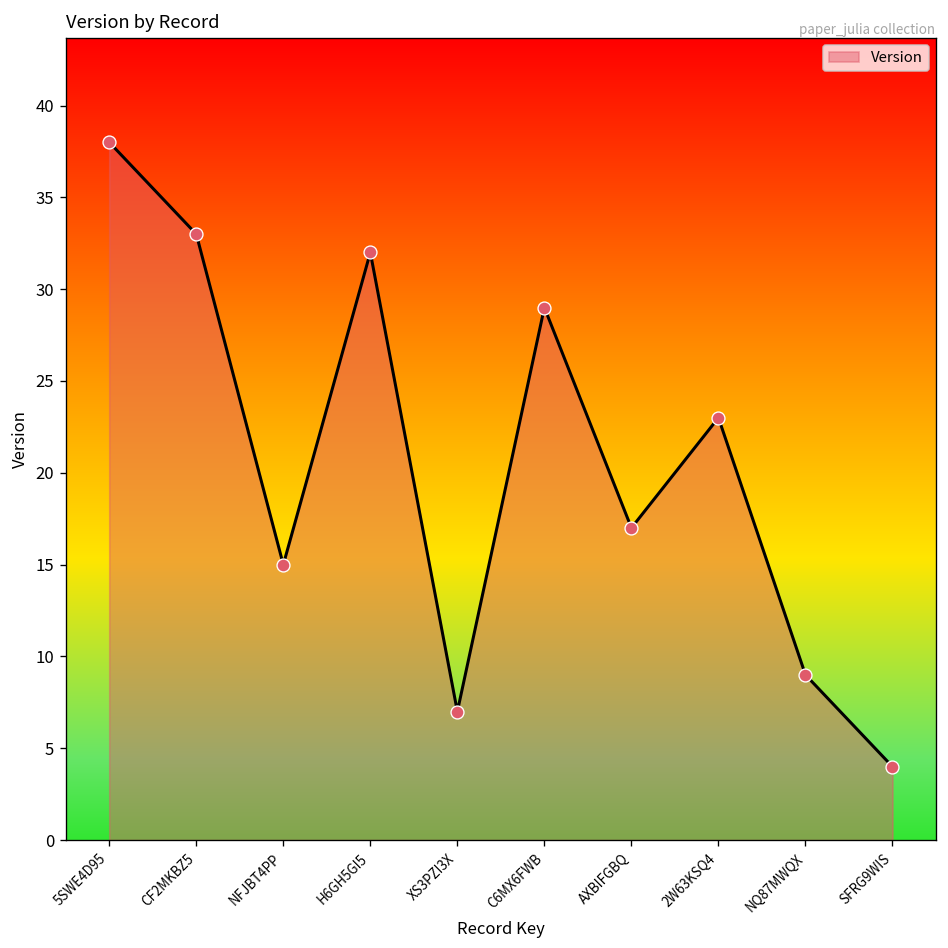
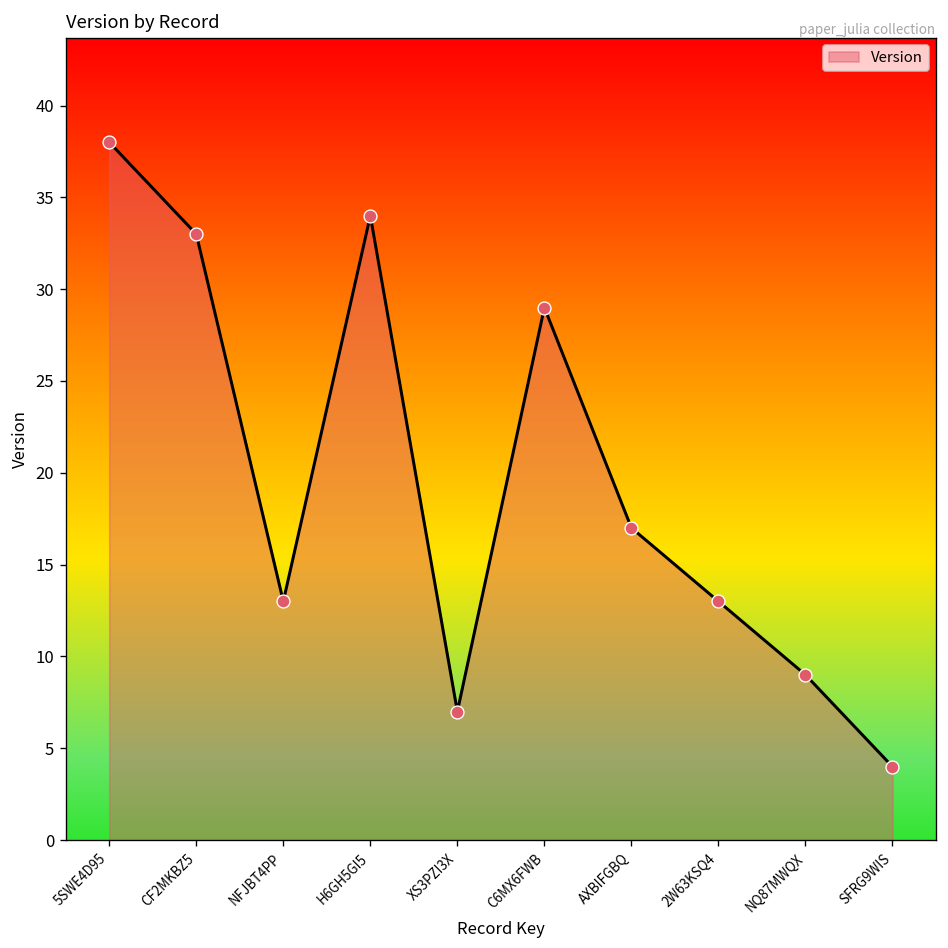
  {
    "5SWE4D95": 38,
    "CF2MKBZ5": 33,
-   "NFJBT4PP": 15,
-   "H6GH5GI5": 32,
+   "NFJBT4PP": 13,
+   "H6GH5GI5": 34,
    "XS3PZI3X": 7,
    "C6MX6FWB": 29,
    "AXBIFGBQ": 17,
-   "2W63KSQ4": 23,
+   "2W63KSQ4": 13,
    "NQ87MWQX": 9,
    "SFRG9WIS": 4
  }
